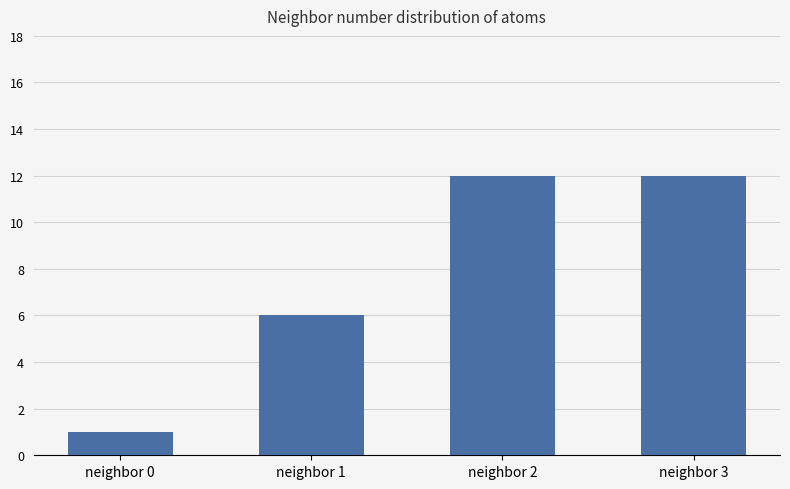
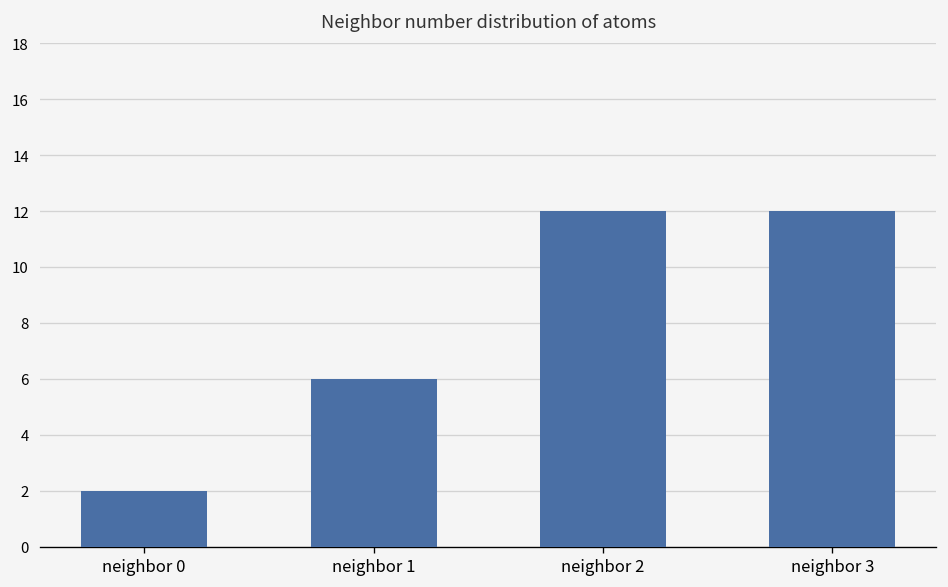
  {
-   "neighbor 0": 1,
+   "neighbor 0": 2,
    "neighbor 1": 6,
    "neighbor 2": 12,
    "neighbor 3": 12
  }
